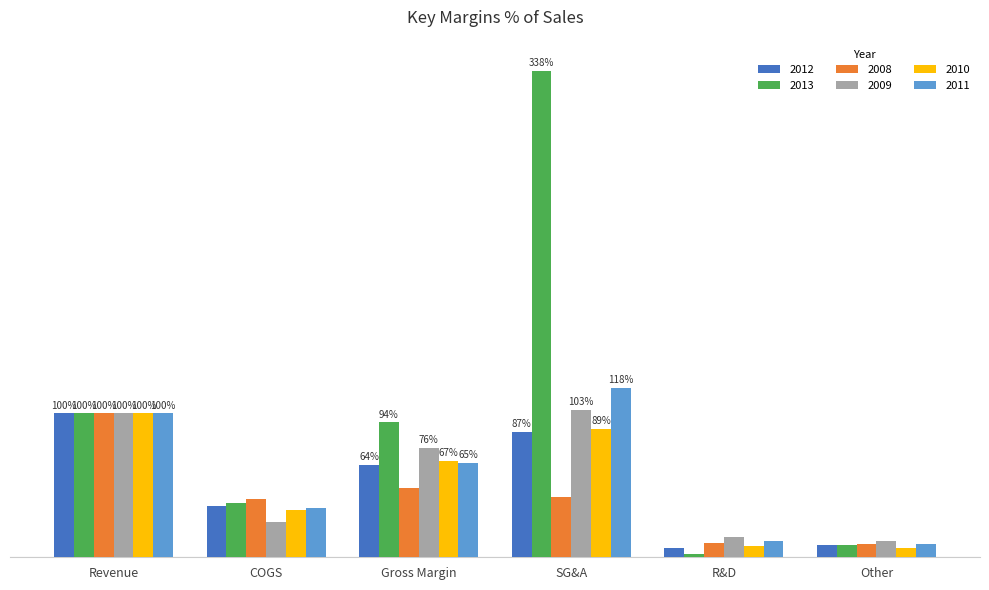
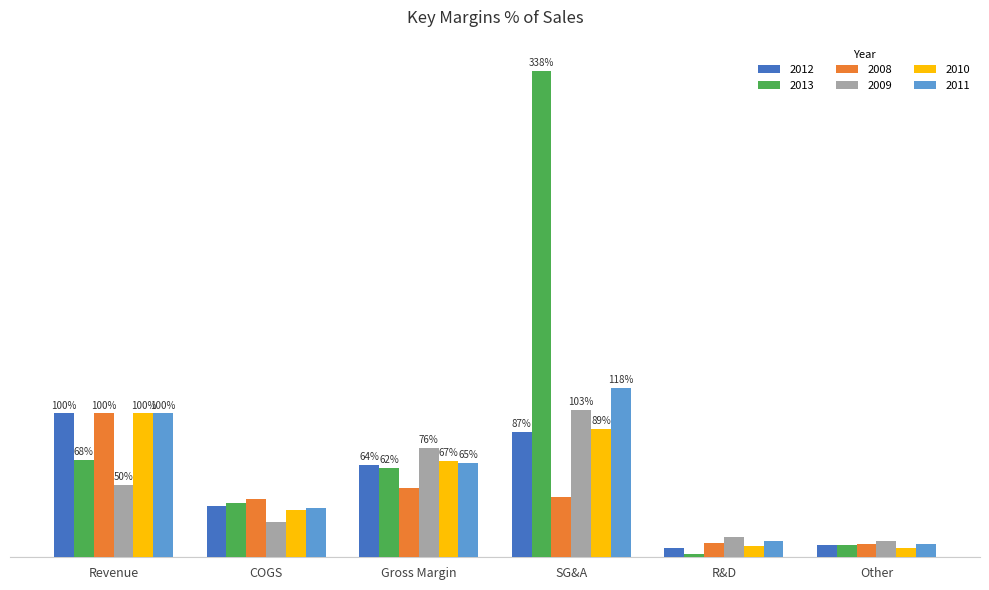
  {
    "2013": {
-     "Revenue": "100%",
-     "Gross Margin": "94%",
+     "Revenue": "68%",
+     "Gross Margin": "62%",
      "SG&A": "338%"
    },
    "2008": {
      "Revenue": "100%"
    },
    "2009": {
-     "Revenue": "100%",
+     "Revenue": "50%",
      "Gross Margin": "76%",
      "SG&A": "103%"
    },
    "2010": {
      "Gross Margin": "67%",
      "SG&A": "89%"
    }
  }
